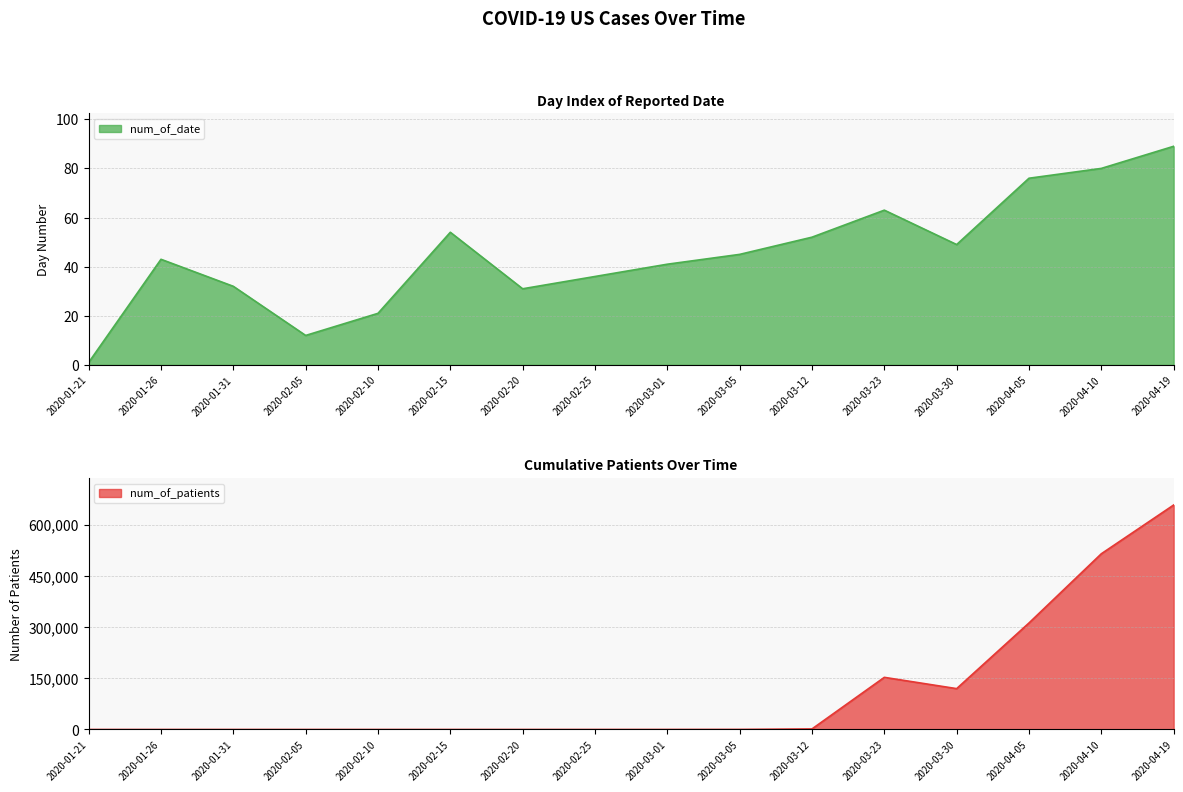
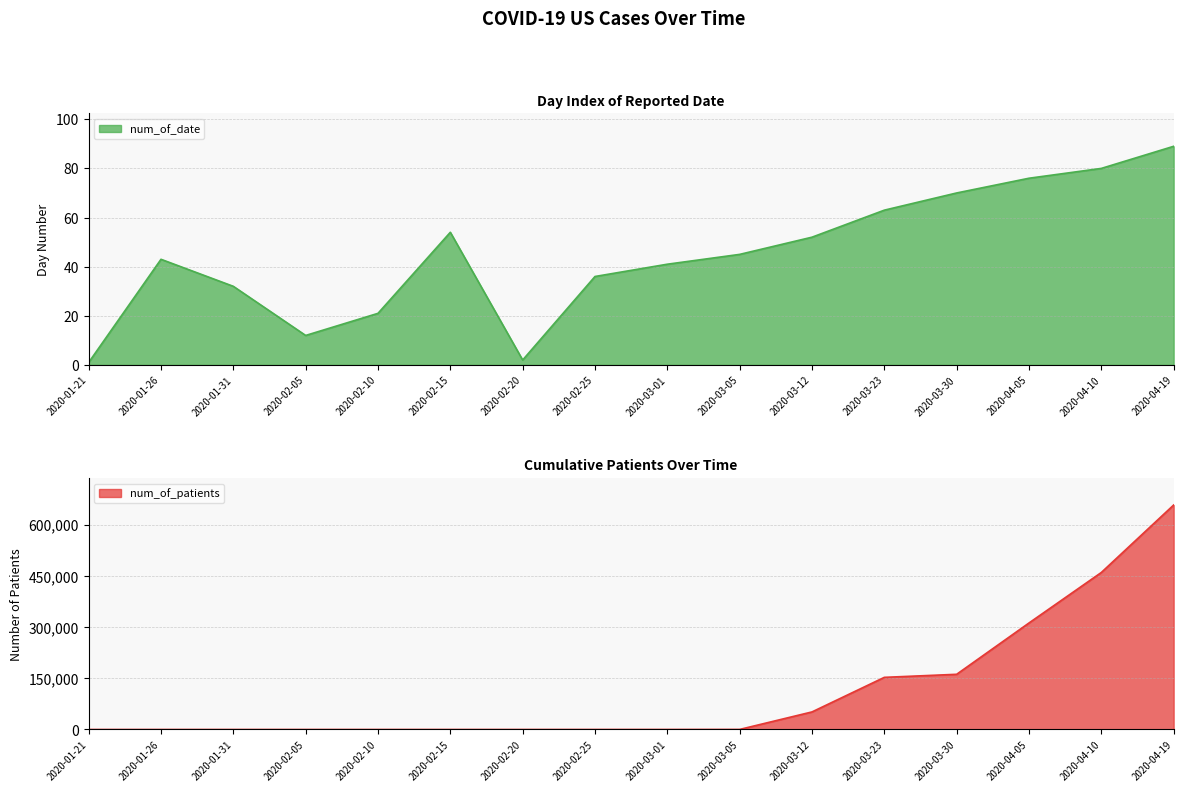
  {
    "Day Index of Reported Date": {
      "2020-01-21": "1",
      "2020-01-26": "43",
      "2020-01-31": "32",
      "2020-02-05": "12",
      "2020-02-10": "21",
      "2020-02-15": "54",
-     "2020-02-20": "31",
+     "2020-02-20": "2",
      "2020-02-25": "36",
      "2020-03-01": "41",
      "2020-03-05": "45",
      "2020-03-12": "52",
      "2020-03-23": "63",
-     "2020-03-30": "49",
+     "2020-03-30": "70",
      "2020-04-05": "76",
      "2020-04-10": "80",
      "2020-04-19": "89"
    },
    "Cumulative Patients Over Time": {
      "2020-01-21": "0",
      "2020-01-26": "0",
      "2020-01-31": "0",
      "2020-02-05": "0",
      "2020-02-10": "0",
      "2020-02-15": "0",
      "2020-02-20": "0",
      "2020-02-25": "0",
      "2020-03-01": "0",
      "2020-03-05": "0",
-     "2020-03-12": "0",
+     "2020-03-12": "50,000",
      "2020-03-23": "150,000",
-     "2020-03-30": "120,000",
+     "2020-03-30": "160,000",
      "2020-04-05": "310,000",
-     "2020-04-10": "520,000",
+     "2020-04-10": "460,000",
      "2020-04-19": "660,000"
    }
  }
